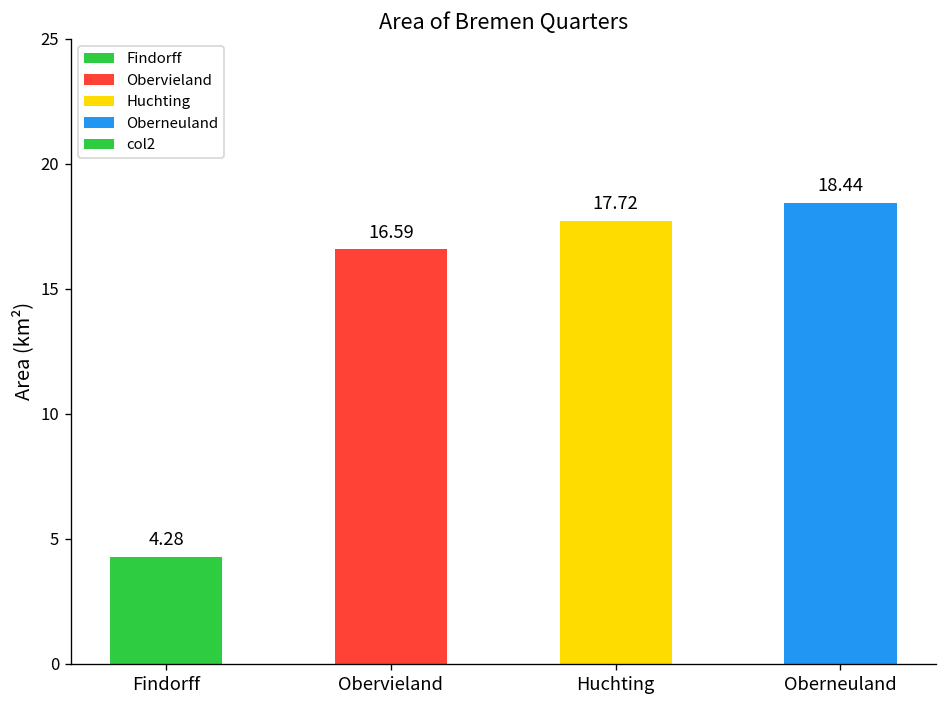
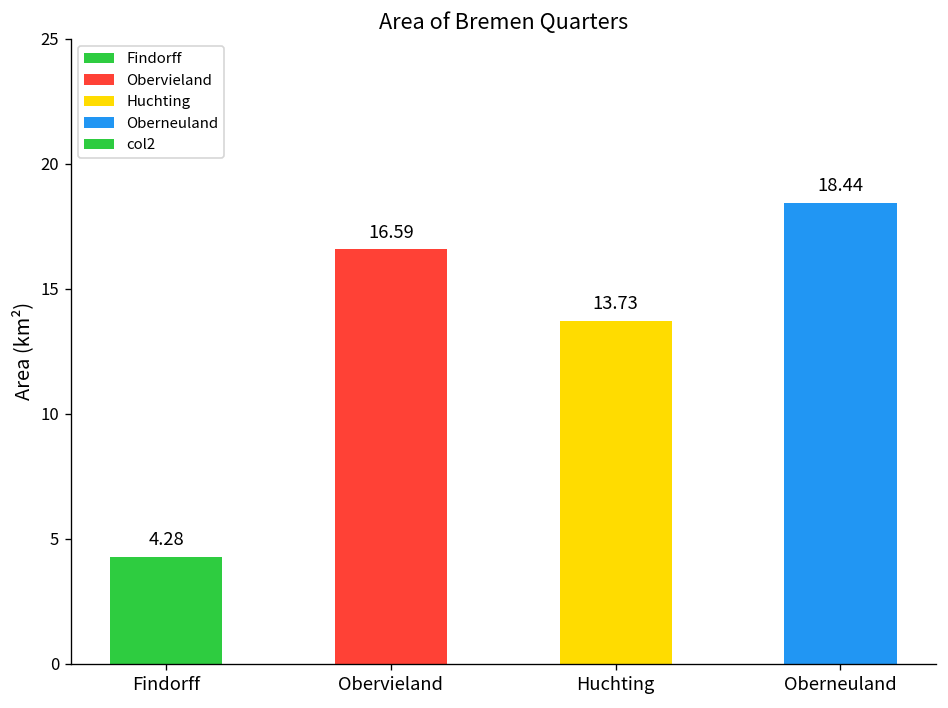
  {
    "Findorff": 4.28,
    "Obervieland": 16.59,
-   "Huchting": 17.72,
+   "Huchting": 13.73,
    "Oberneuland": 18.44
  }
